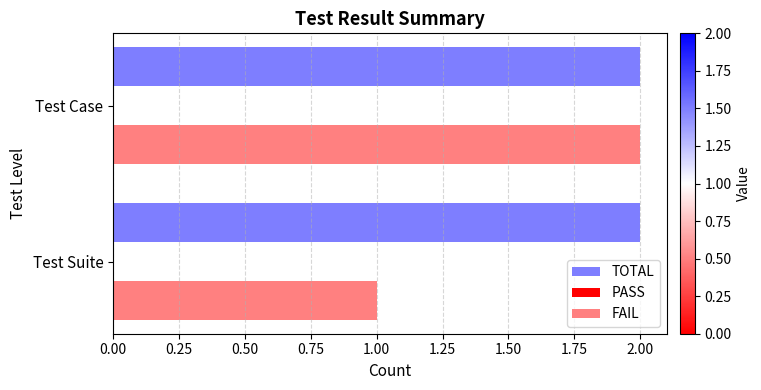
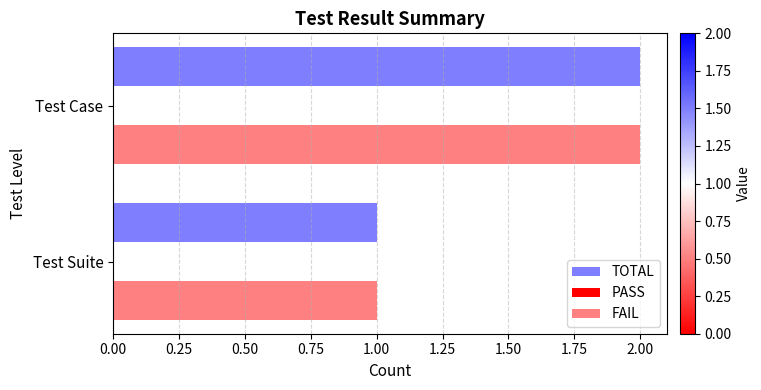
  {
    "TOTAL": {
      "Test Case": 2,
-     "Test Suite": 2
+     "Test Suite": 1
    },
    "PASS": {
      "Test Case": 0,
      "Test Suite": 0
    },
    "FAIL": {
      "Test Case": 2,
      "Test Suite": 1
    }
  }
